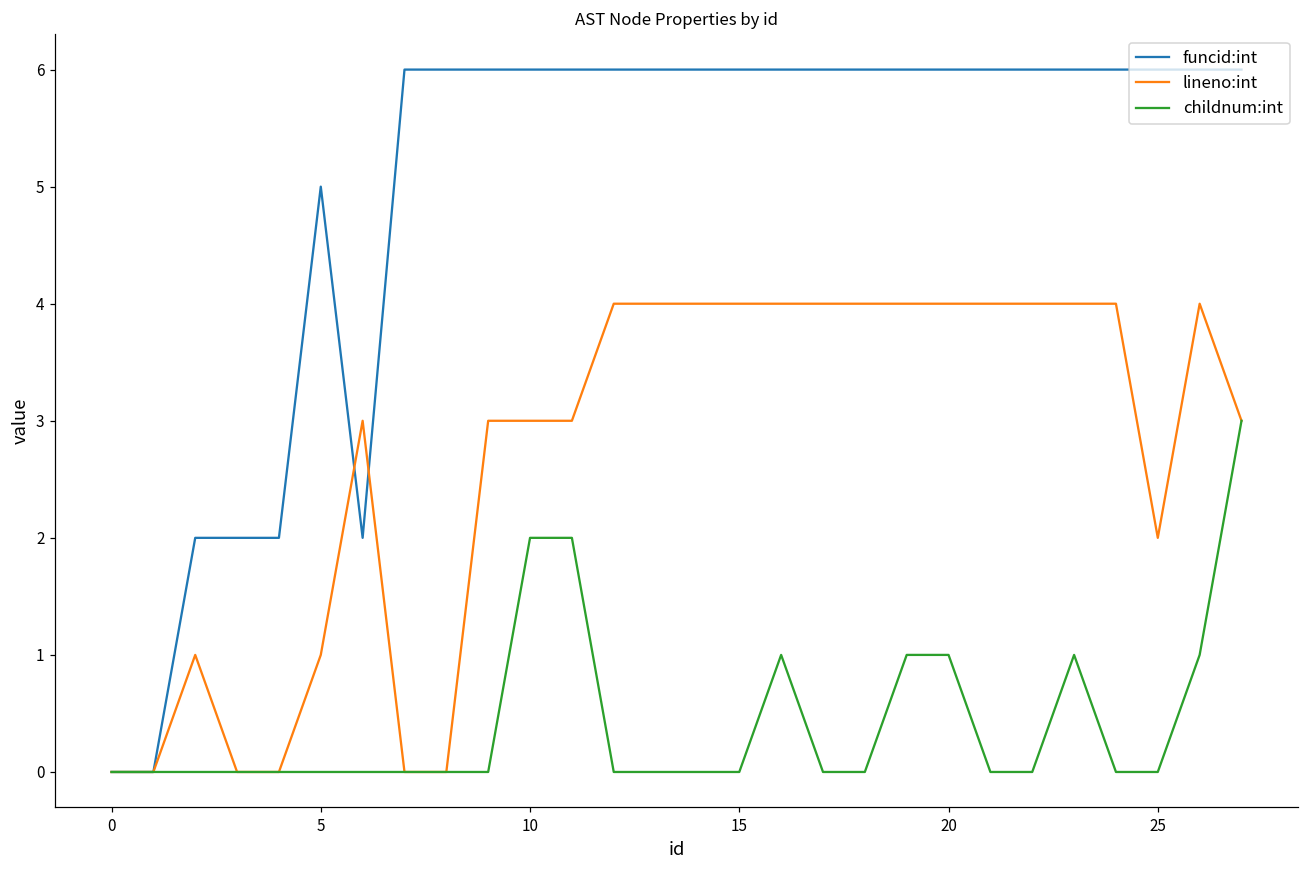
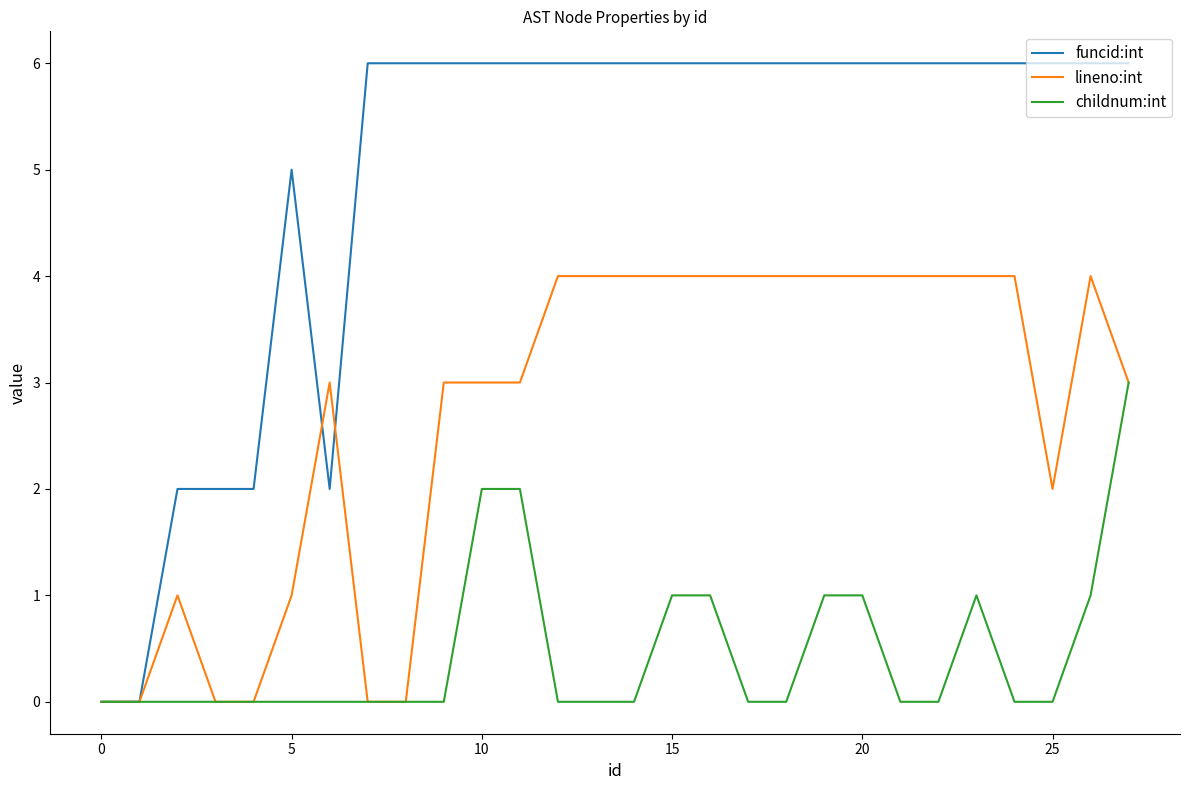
  {
    "funcid:int": {
      "5": 5,
      "10": 6,
      "15": 6,
      "20": 6
    },
    "lineno:int": {
      "5": 1,
      "10": 3,
      "15": 4,
      "20": 4,
      "25": 2
    },
    "childnum:int": {
      "5": 0,
      "10": 2,
-     "15": 0,
+     "15": 1,
      "20": 1,
      "25": 0
    }
  }
